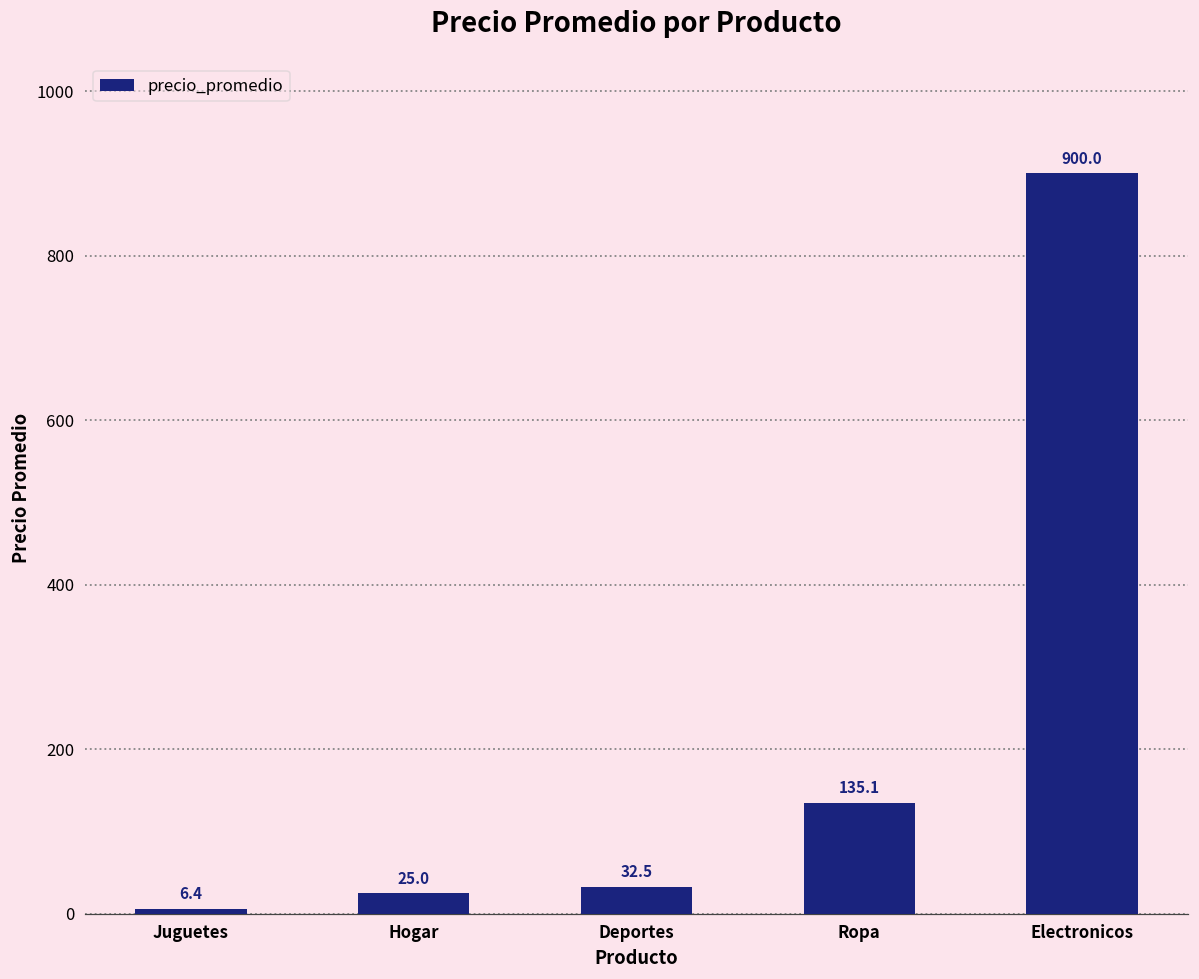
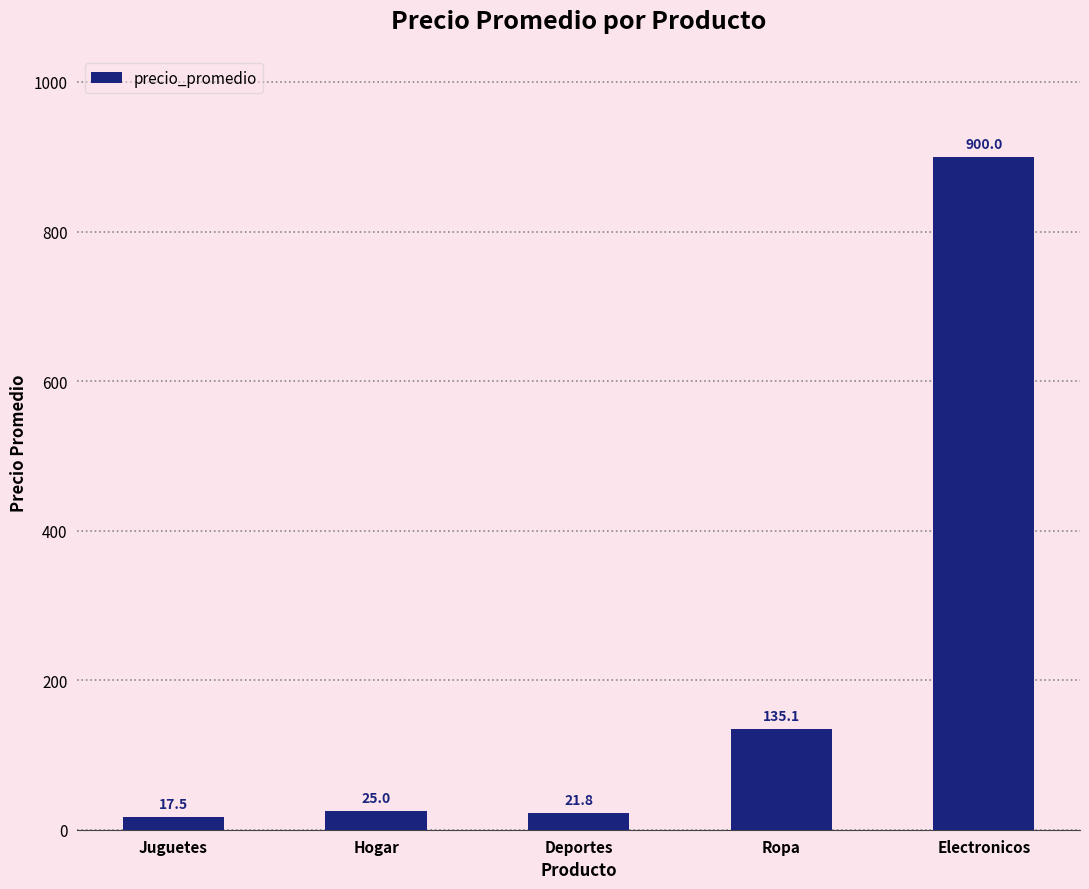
  {
-   "Juguetes": 6.4,
+   "Juguetes": 17.5,
    "Hogar": 25.0,
-   "Deportes": 32.5,
+   "Deportes": 21.8,
    "Ropa": 135.1,
    "Electronicos": 900.0
  }
